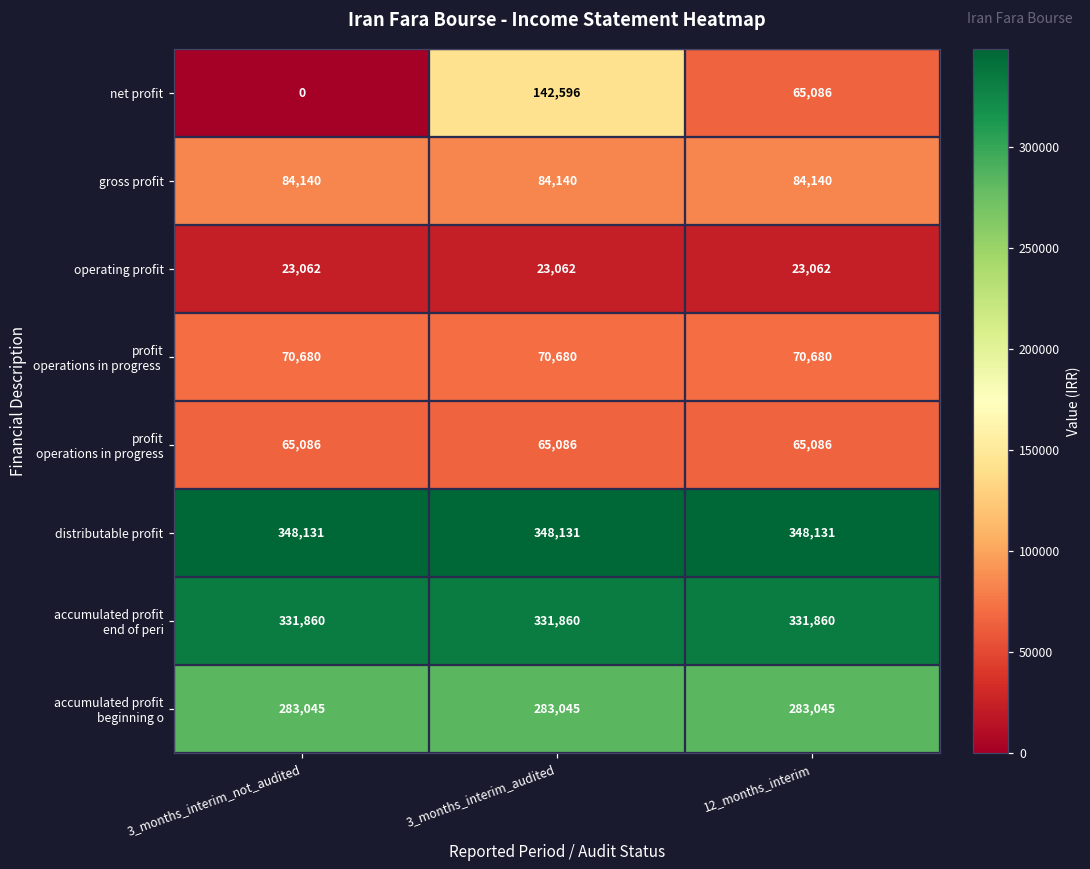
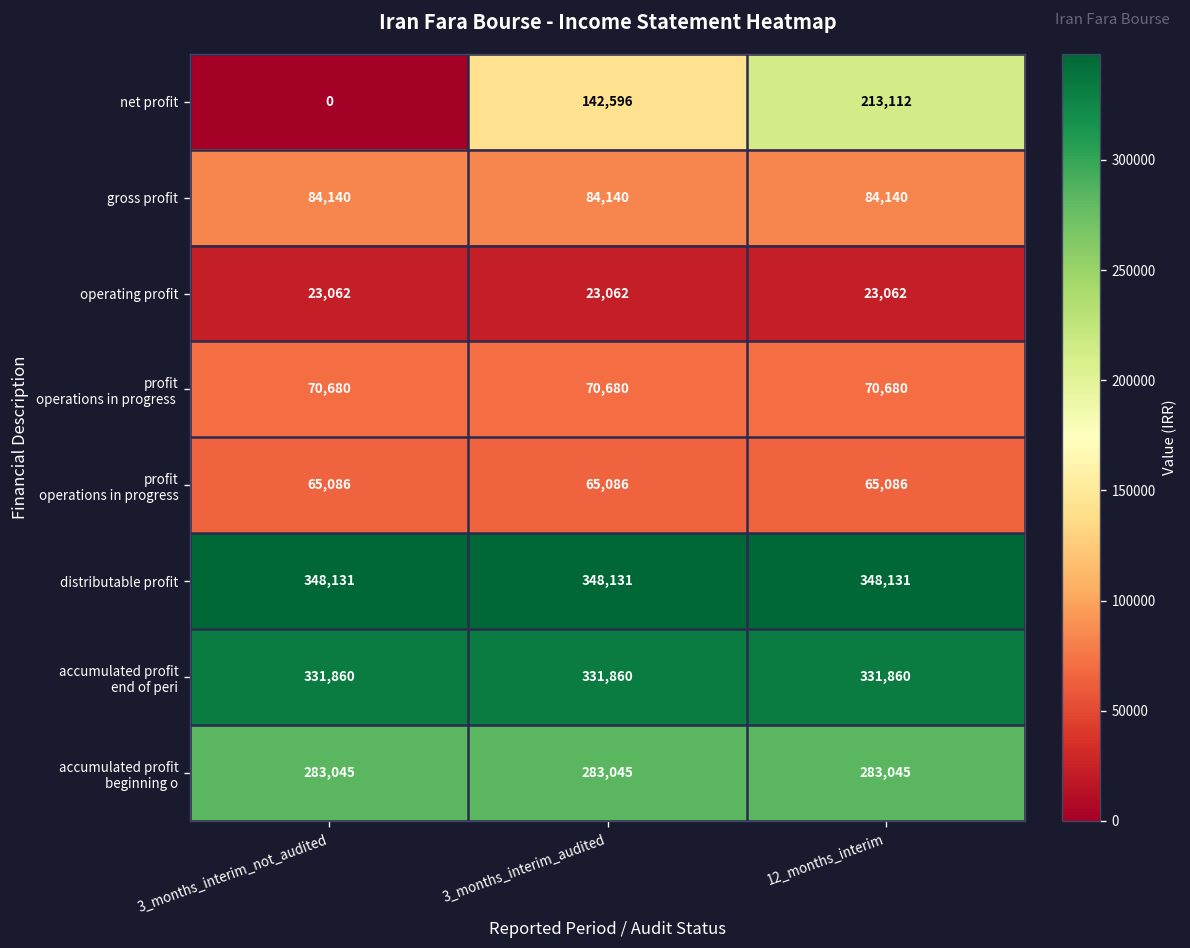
  {
    "net profit": {
      "3_months_interim_not_audited": "0",
      "3_months_interim_audited": "142,596",
-     "12_months_interim": "65,086"
+     "12_months_interim": "213,112"
    },
    "gross profit": {
      "3_months_interim_not_audited": "84,140",
      "3_months_interim_audited": "84,140",
      "12_months_interim": "84,140"
    },
    "operating profit": {
      "3_months_interim_not_audited": "23,062",
      "3_months_interim_audited": "23,062",
      "12_months_interim": "23,062"
    },
    "distributable profit": {
      "3_months_interim_not_audited": "348,131",
      "3_months_interim_audited": "348,131",
      "12_months_interim": "348,131"
    },
    "accumulated profit end of peri": {
      "3_months_interim_not_audited": "331,860",
      "3_months_interim_audited": "331,860",
      "12_months_interim": "331,860"
    },
    "accumulated profit beginning o": {
      "3_months_interim_not_audited": "283,045",
      "3_months_interim_audited": "283,045",
      "12_months_interim": "283,045"
    }
  }
